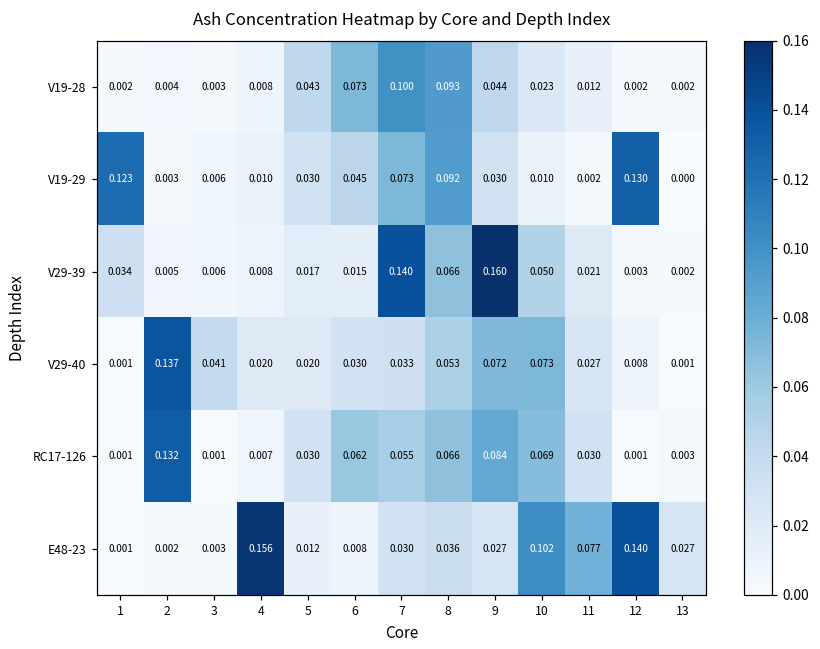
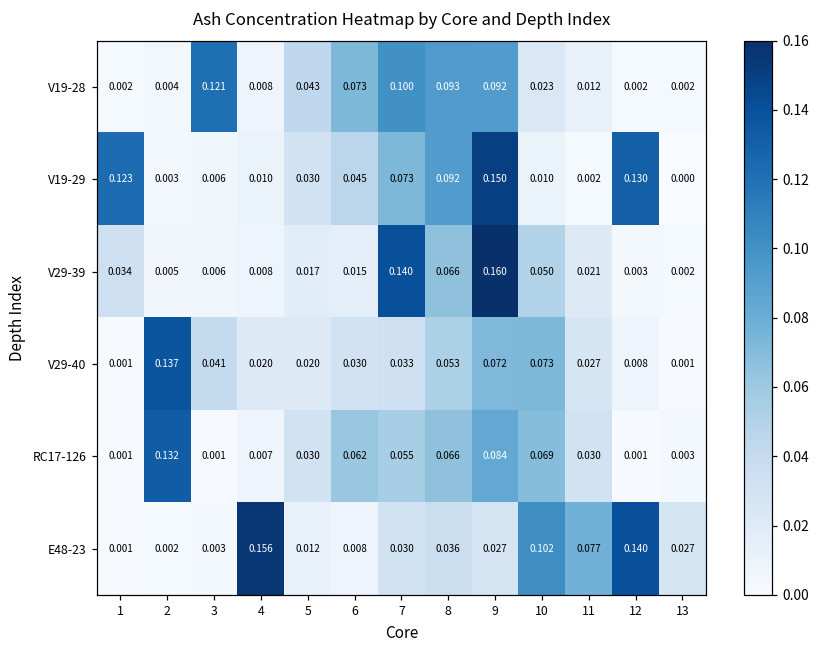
  {
    "V19-28": {
      "1": 0.002,
      "2": 0.004,
-     "3": 0.003,
+     "3": 0.121,
      "4": 0.008,
      "5": 0.043,
      "6": 0.073,
      "7": 0.100,
      "8": 0.093,
-     "9": 0.044,
+     "9": 0.092,
      "10": 0.023,
      "11": 0.012,
      "12": 0.002,
      "13": 0.002
    },
    "V19-29": {
      "1": 0.123,
      "2": 0.003,
      "3": 0.006,
      "4": 0.010,
      "5": 0.030,
      "6": 0.045,
      "7": 0.073,
      "8": 0.092,
-     "9": 0.030,
+     "9": 0.150,
      "10": 0.010,
      "11": 0.002,
      "12": 0.130,
      "13": 0.000
    },
    "V29-39": {
      "1": 0.034,
      "2": 0.005,
      "3": 0.006,
      "4": 0.008,
      "5": 0.017,
      "6": 0.015,
      "7": 0.140,
      "8": 0.066,
      "9": 0.160,
      "10": 0.050,
      "11": 0.021,
      "12": 0.003,
      "13": 0.002
    },
    "V29-40": {
      "1": 0.001,
      "2": 0.137,
      "3": 0.041,
      "4": 0.020,
      "5": 0.020,
      "6": 0.030,
      "7": 0.033,
      "8": 0.053,
      "9": 0.072,
      "10": 0.073,
      "11": 0.027,
      "12": 0.008,
      "13": 0.001
    },
    "RC17-126": {
      "1": 0.001,
      "2": 0.132,
      "3": 0.001,
      "4": 0.007,
      "5": 0.030,
      "6": 0.062,
      "7": 0.055,
      "8": 0.066,
      "9": 0.084,
      "10": 0.069,
      "11": 0.030,
      "12": 0.001,
      "13": 0.003
    },
    "E48-23": {
      "1": 0.001,
      "2": 0.002,
      "3": 0.003,
      "4": 0.156,
      "5": 0.012,
      "6": 0.008,
      "7": 0.030,
      "8": 0.036,
      "9": 0.027,
      "10": 0.102,
      "11": 0.077,
      "12": 0.140,
      "13": 0.027
    }
  }
